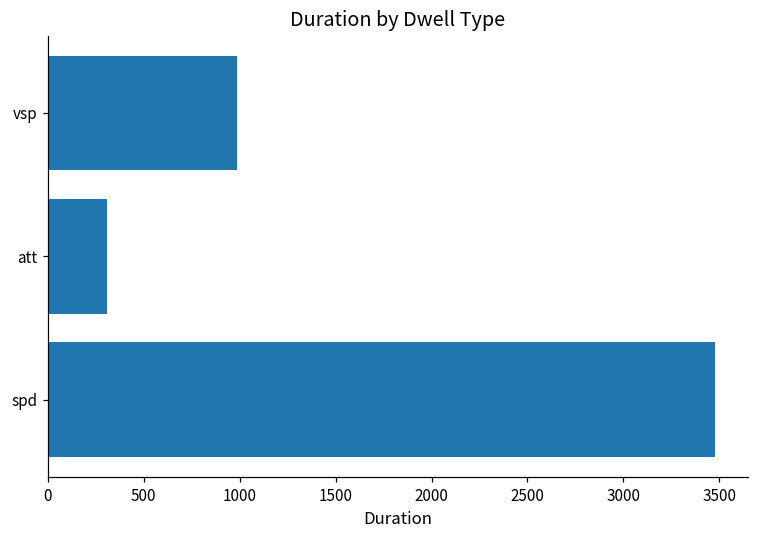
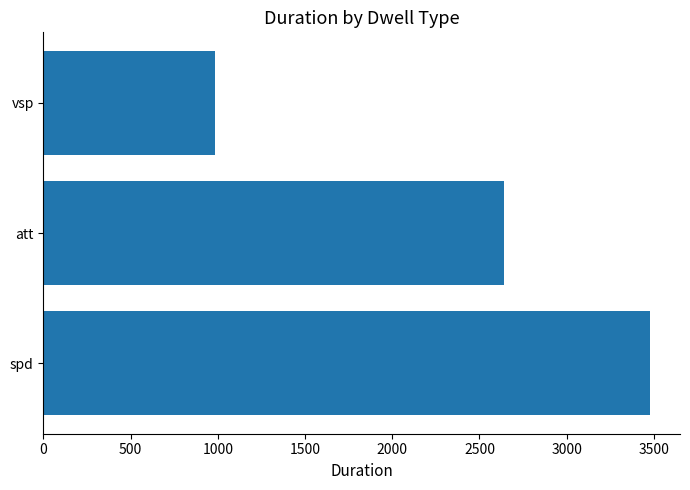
  {
    "vsp": 990,
-   "att": 310,
+   "att": 2640,
    "spd": 3480
  }
